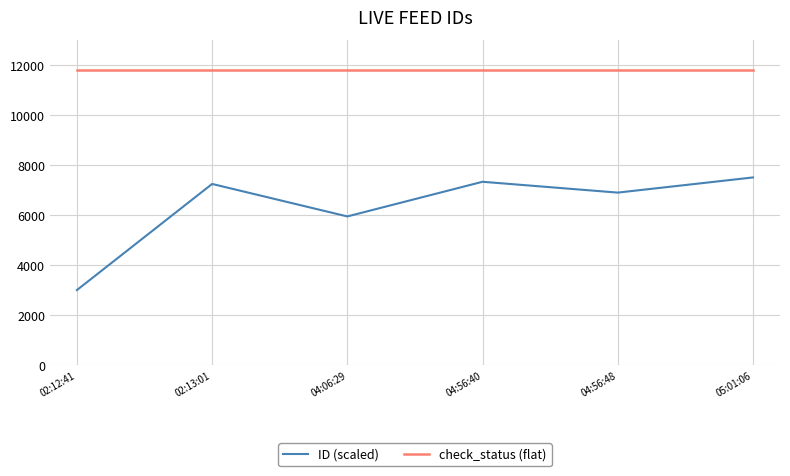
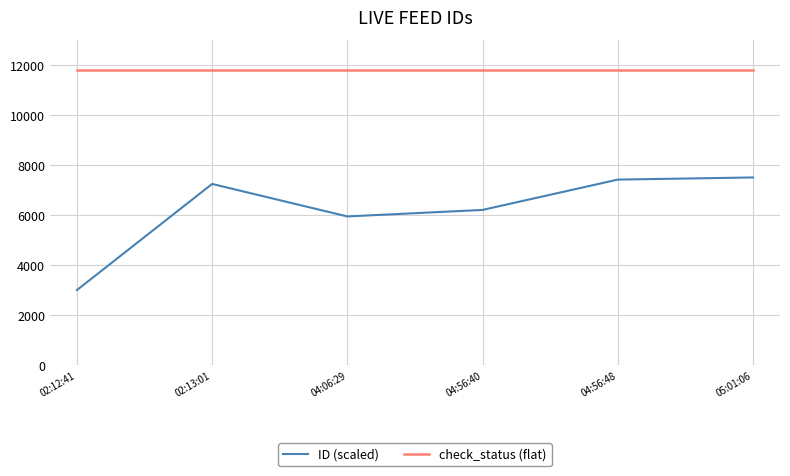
  {
    "ID (scaled)": {
      "02:12:41": 3000,
      "02:13:01": 7200,
      "04:06:29": 5900,
-     "04:56:40": 7300,
-     "04:56:48": 6900,
+     "04:56:40": 6200,
+     "04:56:48": 7400,
      "05:01:06": 7500
    },
    "check_status (flat)": {
      "02:12:41": 11800,
      "02:13:01": 11800,
      "04:06:29": 11800,
      "04:56:40": 11800,
      "04:56:48": 11800,
      "05:01:06": 11800
    }
  }
